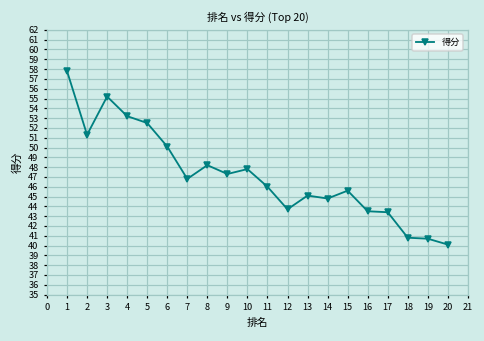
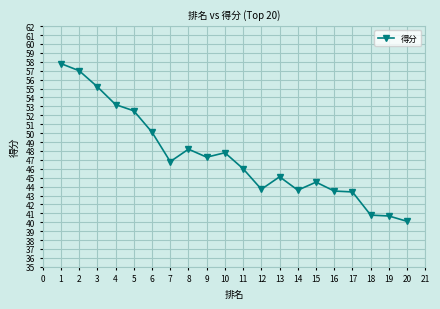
  {
    "1": 58,
-   "2": 51,
+   "2": 57,
    "3": 55,
    "4": 53,
    "5": 53,
    "6": 50,
    "7": 47,
    "8": 48,
    "9": 47,
    "10": 48,
    "11": 46,
    "12": 44,
    "13": 45,
-   "14": 45,
-   "15": 46,
+   "14": 44,
+   "15": 45,
    "16": 44,
    "17": 43,
    "18": 41,
    "19": 41,
    "20": 40
  }
